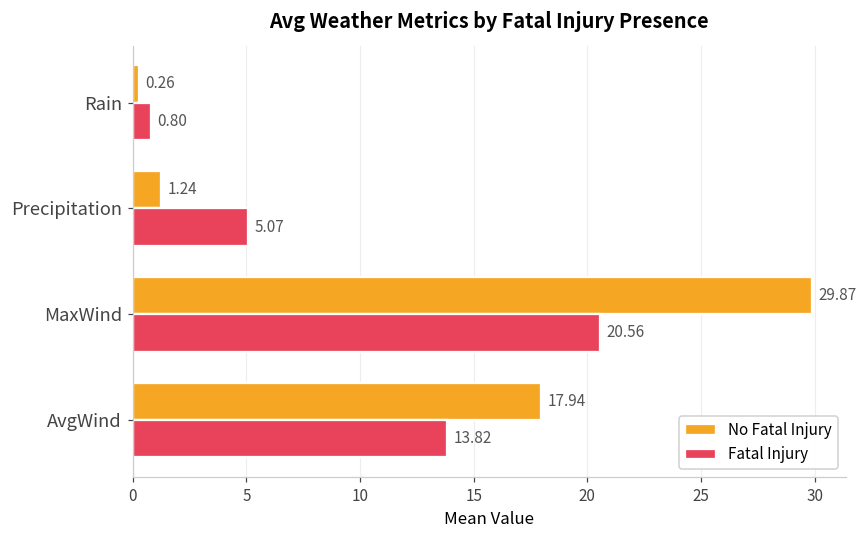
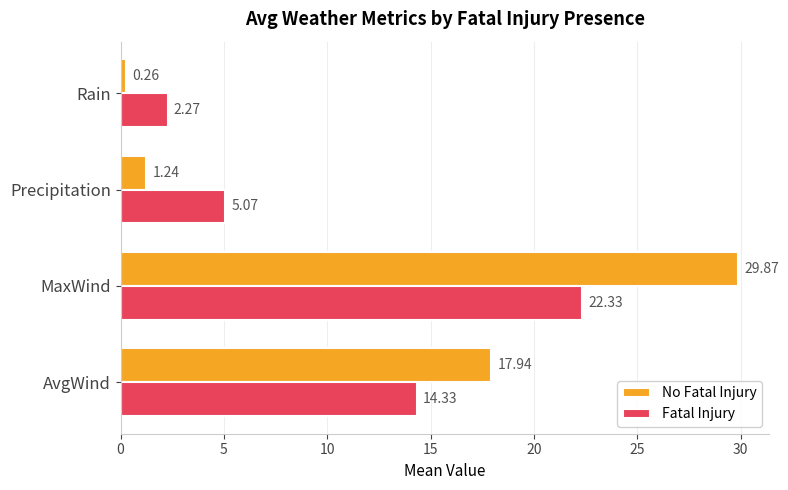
  {
    "No Fatal Injury": {
      "Rain": 0.26,
      "Precipitation": 1.24,
      "MaxWind": 29.87,
      "AvgWind": 17.94
    },
    "Fatal Injury": {
-     "Rain": 0.80,
+     "Rain": 2.27,
      "Precipitation": 5.07,
-     "MaxWind": 20.56,
-     "AvgWind": 13.82
+     "MaxWind": 22.33,
+     "AvgWind": 14.33
    }
  }
